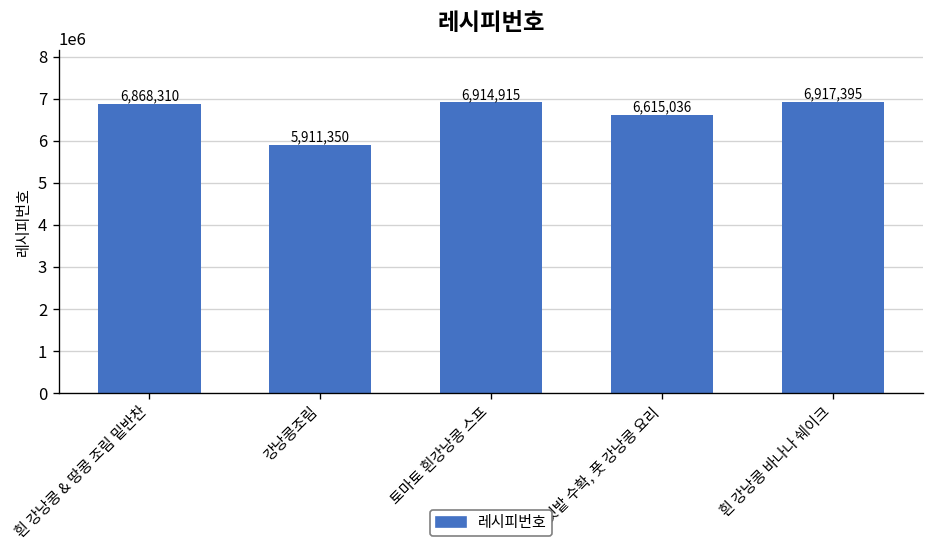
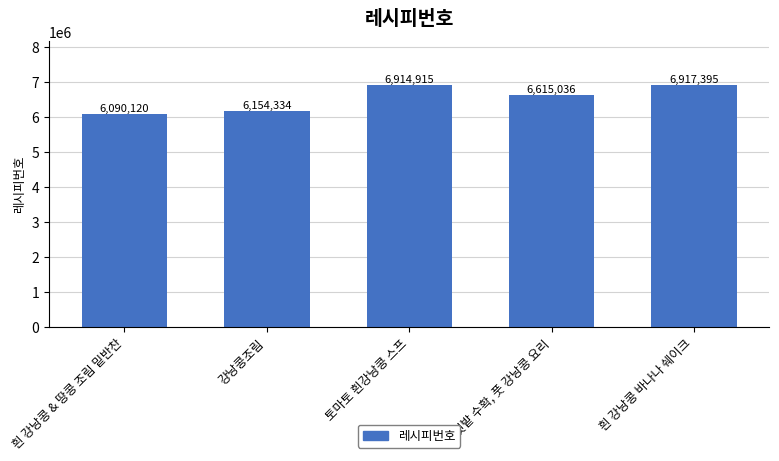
  {
-   "흰 강낭콩 & 땅콩 조림 밑반찬": "6,868,310",
-   "강낭콩조림": "5,911,350",
+   "흰 강낭콩 & 땅콩 조림 밑반찬": "6,090,120",
+   "강낭콩조림": "6,154,334",
    "토마토 흰강낭콩 스프": "6,914,915",
    "텃밭 수확, 풋 강낭콩 요리": "6,615,036",
    "흰 강낭콩 바나나 쉐이크": "6,917,395"
  }
